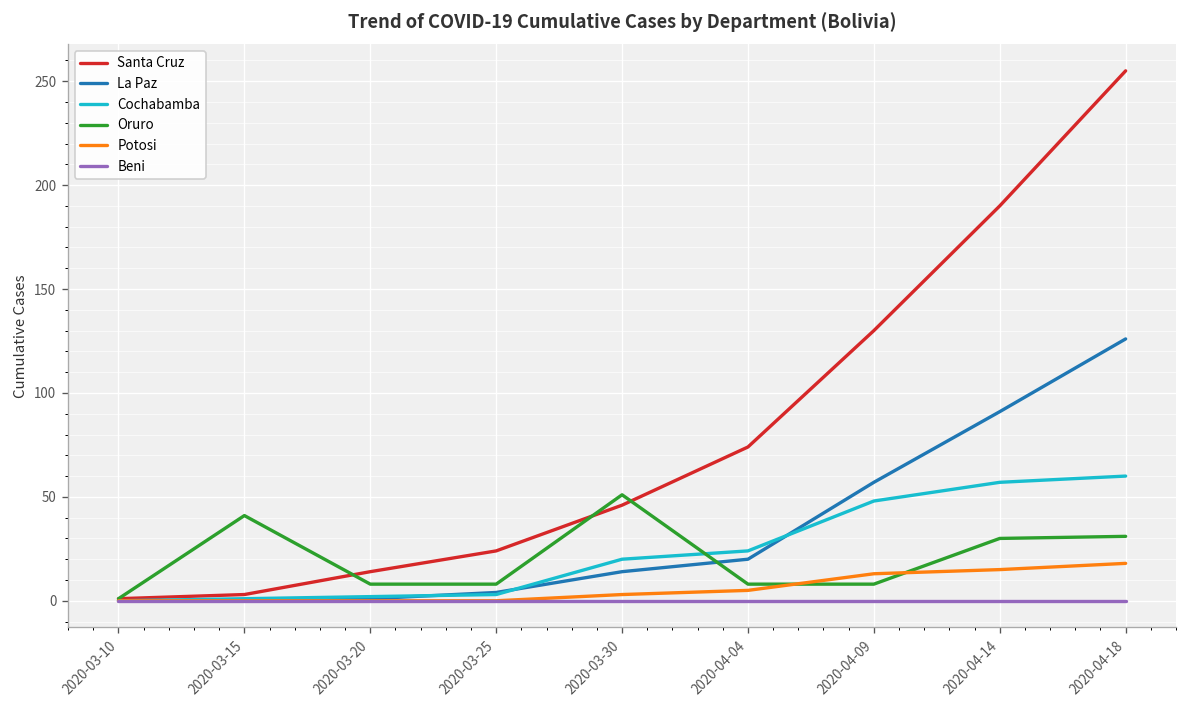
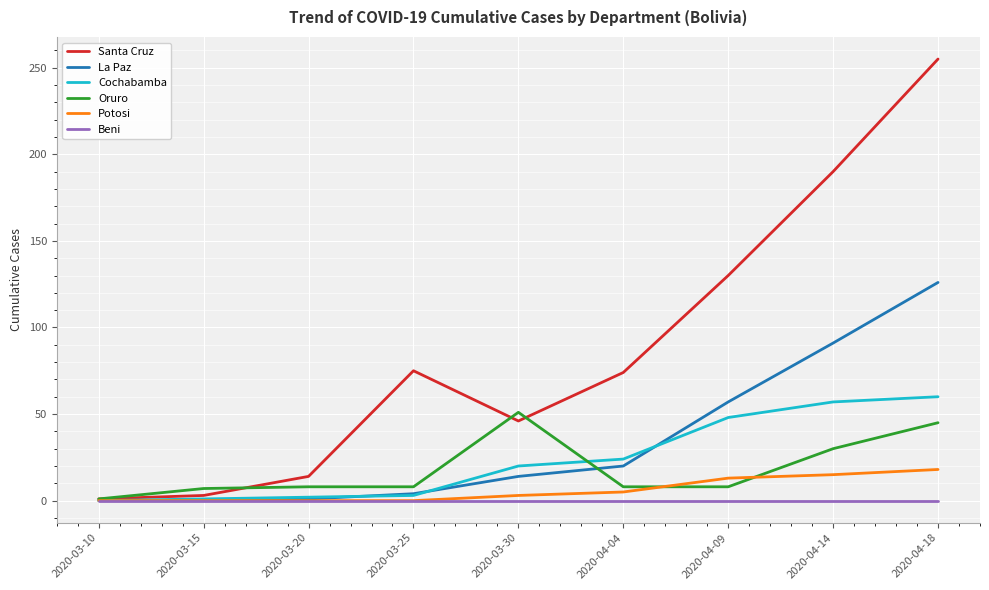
  {
    "Santa Cruz": {
      "2020-03-15": 3,
      "2020-03-20": 14,
-     "2020-03-25": 24,
+     "2020-03-25": 75,
      "2020-03-30": 46,
      "2020-04-04": 74,
      "2020-04-09": 130,
      "2020-04-14": 190,
      "2020-04-18": 255
    },
    "La Paz": {
      "2020-03-30": 14,
      "2020-04-04": 20,
      "2020-04-09": 57,
      "2020-04-14": 91,
      "2020-04-18": 126
    },
    "Cochabamba": {
      "2020-03-30": 20,
      "2020-04-04": 24,
      "2020-04-09": 48,
      "2020-04-14": 57,
      "2020-04-18": 60
    },
    "Oruro": {
-     "2020-03-15": 41,
+     "2020-03-15": 7,
      "2020-03-20": 8,
      "2020-03-25": 8,
      "2020-03-30": 51,
      "2020-04-04": 8,
      "2020-04-09": 8,
      "2020-04-14": 30,
-     "2020-04-18": 31
+     "2020-04-18": 45
    },
    "Potosi": {
      "2020-03-30": 3,
      "2020-04-04": 5,
      "2020-04-09": 13,
      "2020-04-14": 15,
      "2020-04-18": 18
    },
    "Beni": {
      "2020-03-30": 0,
      "2020-04-04": 0,
      "2020-04-09": 0,
      "2020-04-14": 0,
      "2020-04-18": 0
    }
  }
